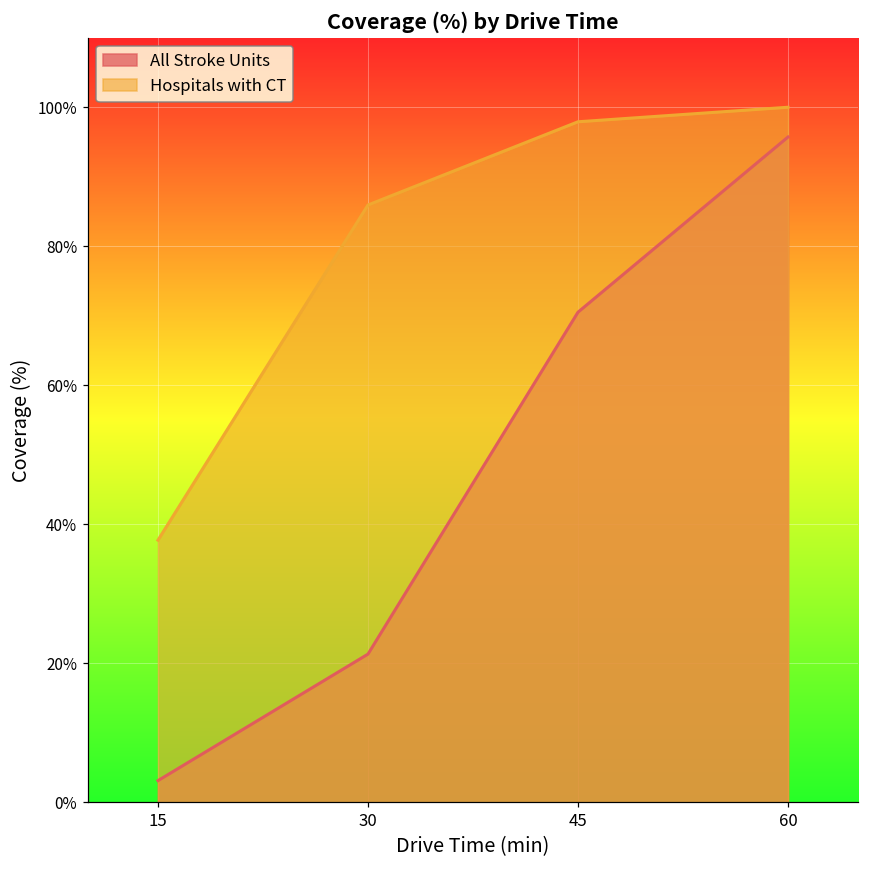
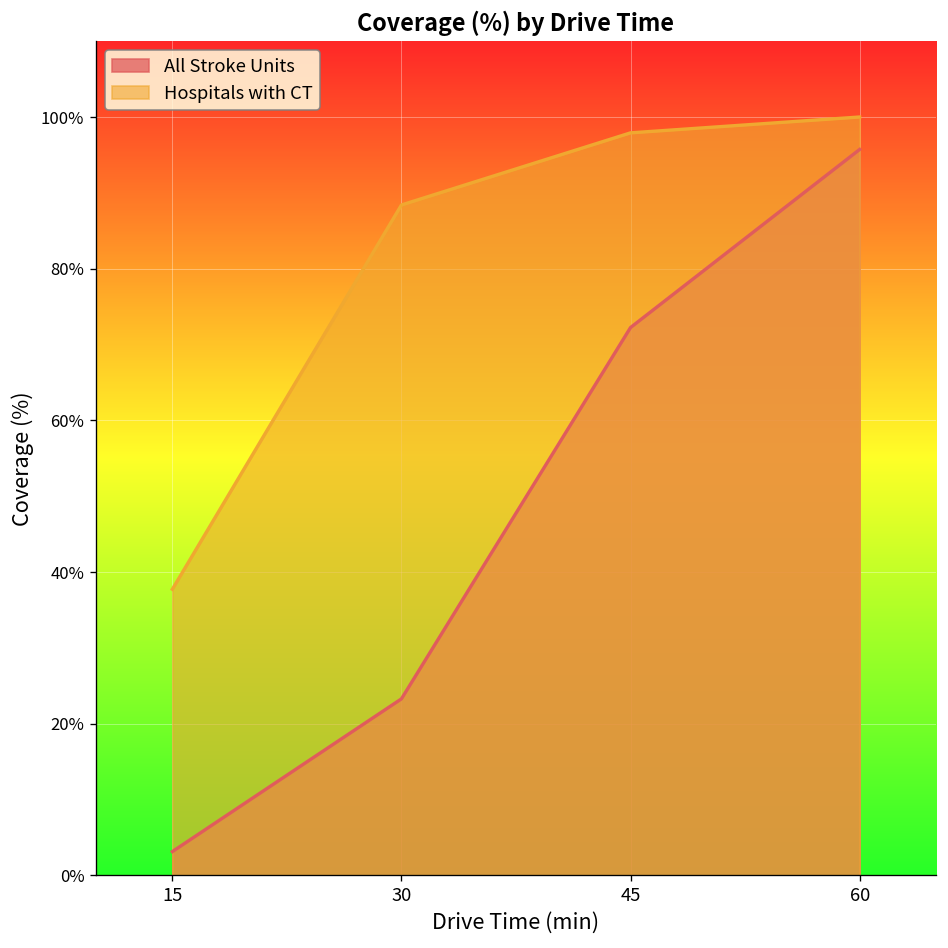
  {
    "All Stroke Units": {
      "15": "3%",
-     "30": "21%",
-     "45": "71%",
+     "30": "23%",
+     "45": "72%",
      "60": "96%"
    },
    "Hospitals with CT": {
      "15": "38%",
-     "30": "86%",
+     "30": "88%",
      "45": "98%",
      "60": "100%"
    }
  }
